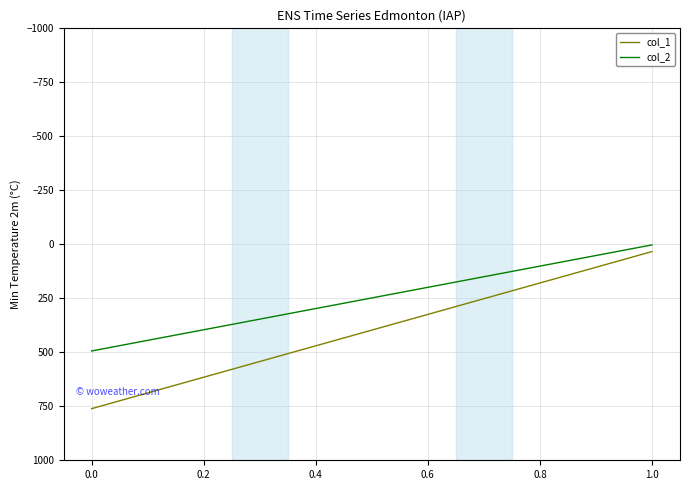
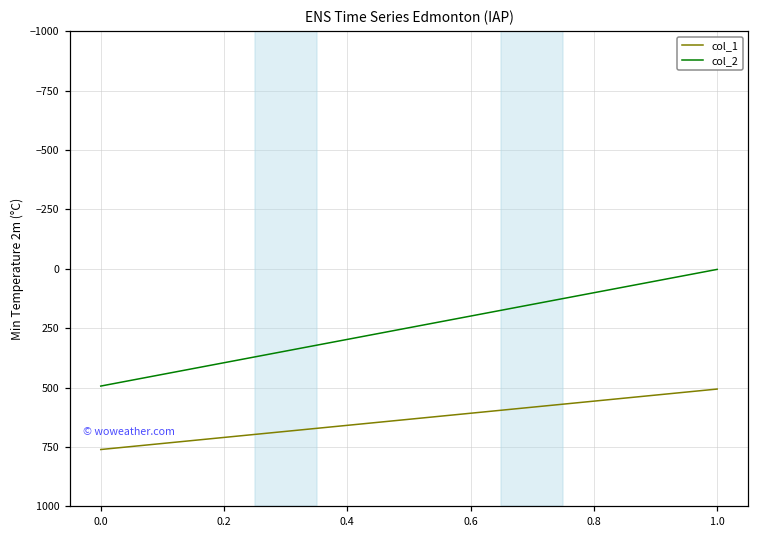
  {
    "col_1": {
      "0.0": 760,
-     "1.0": 30
+     "1.0": 510
    },
    "col_2": {
      "0.0": 490,
      "1.0": 0
    }
  }
